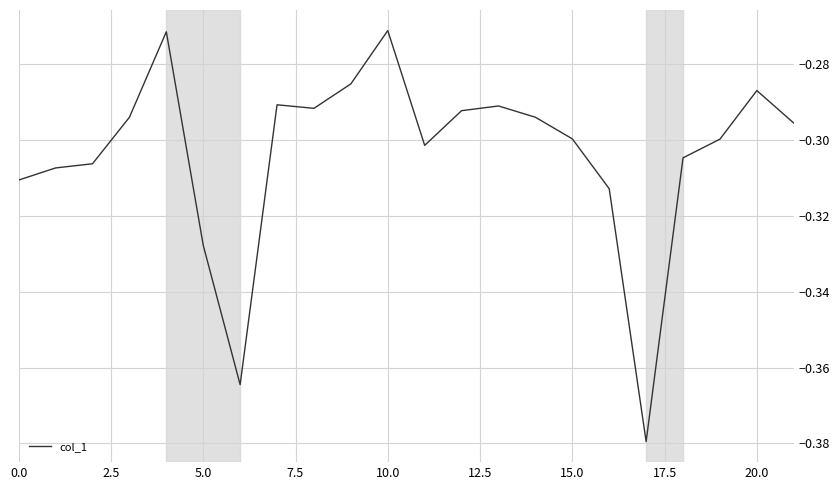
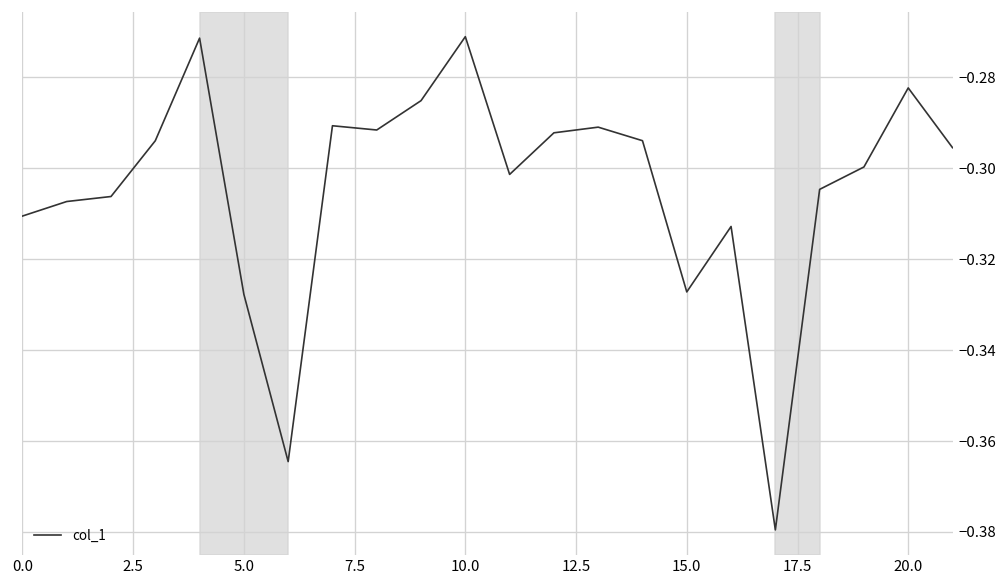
  {
    "0.0": -0.311,
    "5.0": -0.328,
    "10.0": -0.271,
-   "15.0": -0.300,
-   "20.0": -0.287
+   "15.0": -0.327,
+   "20.0": -0.282
  }
